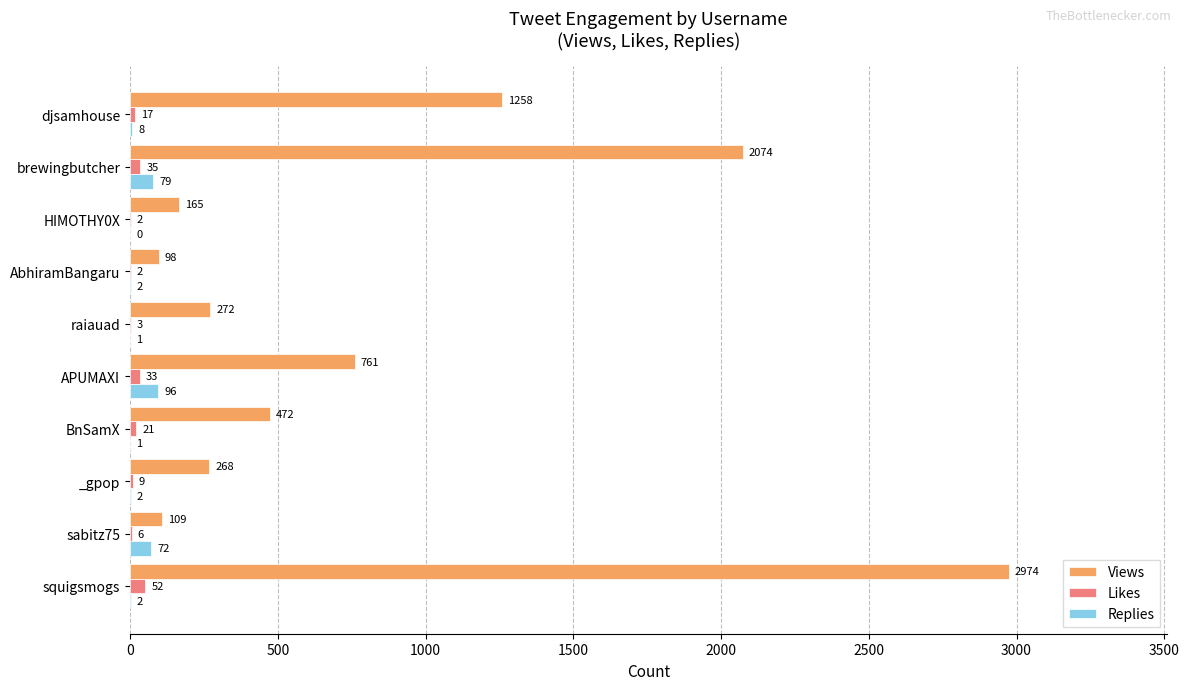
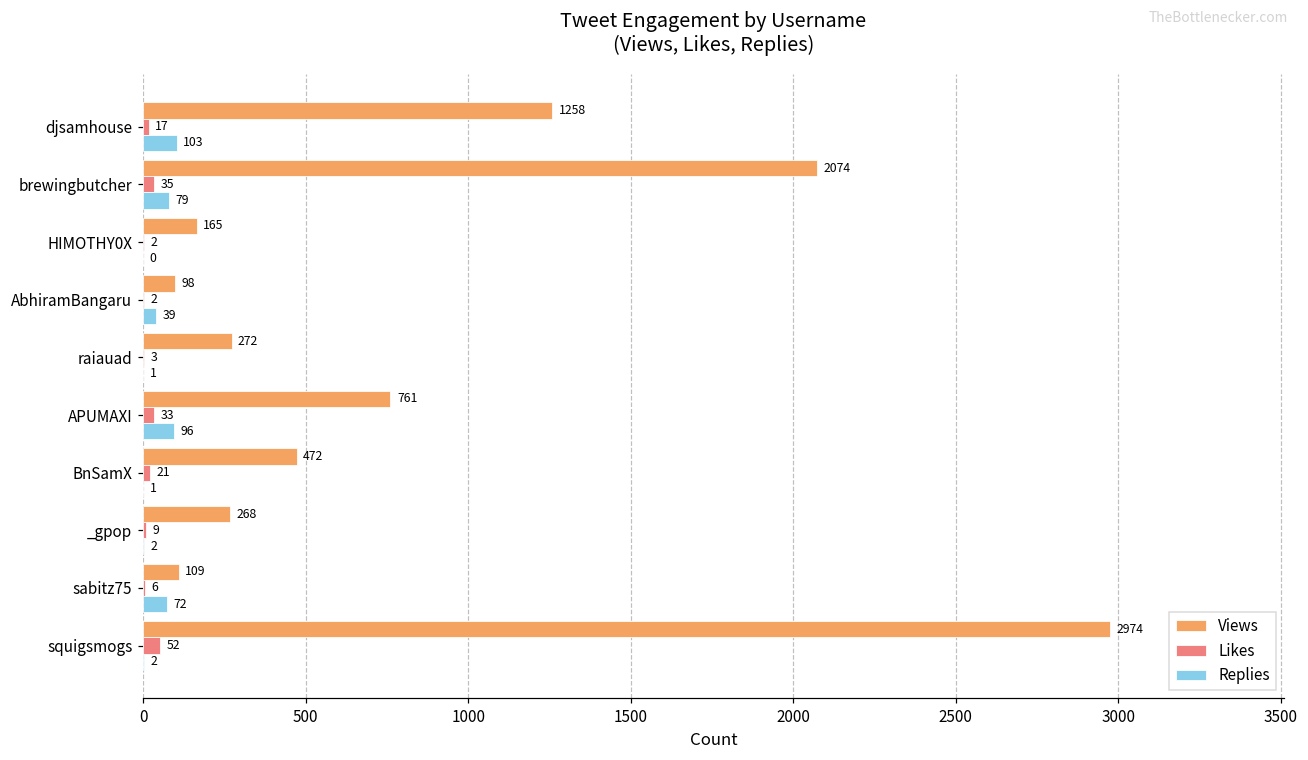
  {
    "Replies": {
-     "djsamhouse": 8,
+     "djsamhouse": 103,
      "brewingbutcher": 79,
      "HIMOTHY0X": 0,
-     "AbhiramBangaru": 2,
+     "AbhiramBangaru": 39,
      "raiauad": 1,
      "APUMAXI": 96,
      "BnSamX": 1,
      "_gpop": 2,
      "sabitz75": 72,
      "squigsmogs": 2
    }
  }
